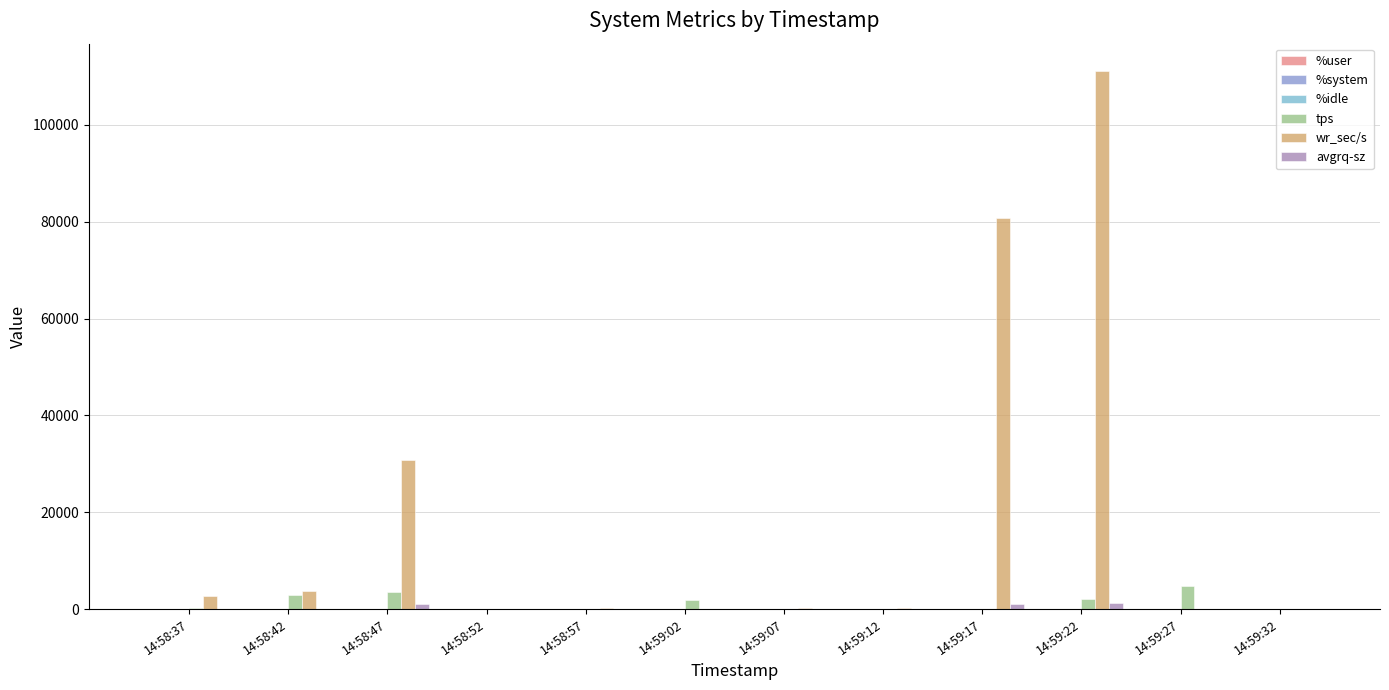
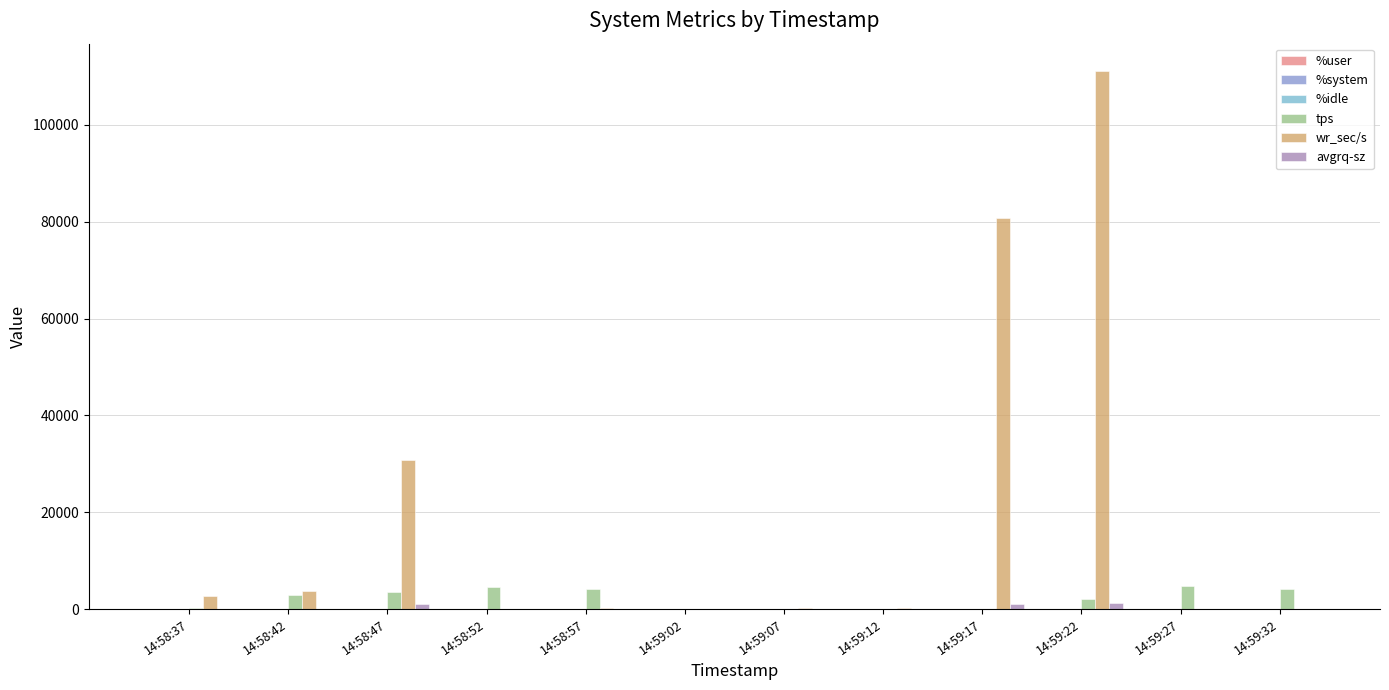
  {
    "tps": {
      "14:58:42": 3000,
      "14:58:47": 4000,
-     "14:58:52": 0,
-     "14:58:57": 0,
-     "14:59:02": 2000,
+     "14:58:52": 5000,
+     "14:58:57": 4000,
+     "14:59:02": 0,
      "14:59:22": 2000,
      "14:59:27": 5000,
-     "14:59:32": 0
+     "14:59:32": 4000
    }
  }
